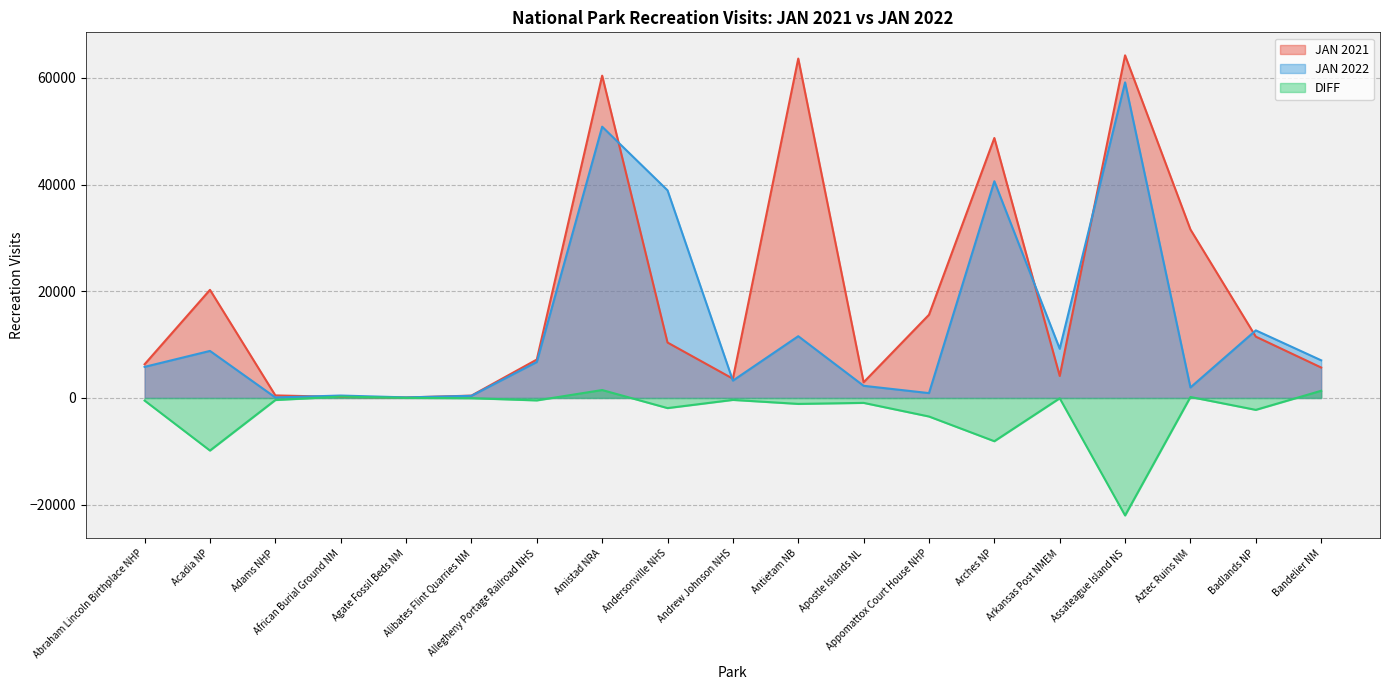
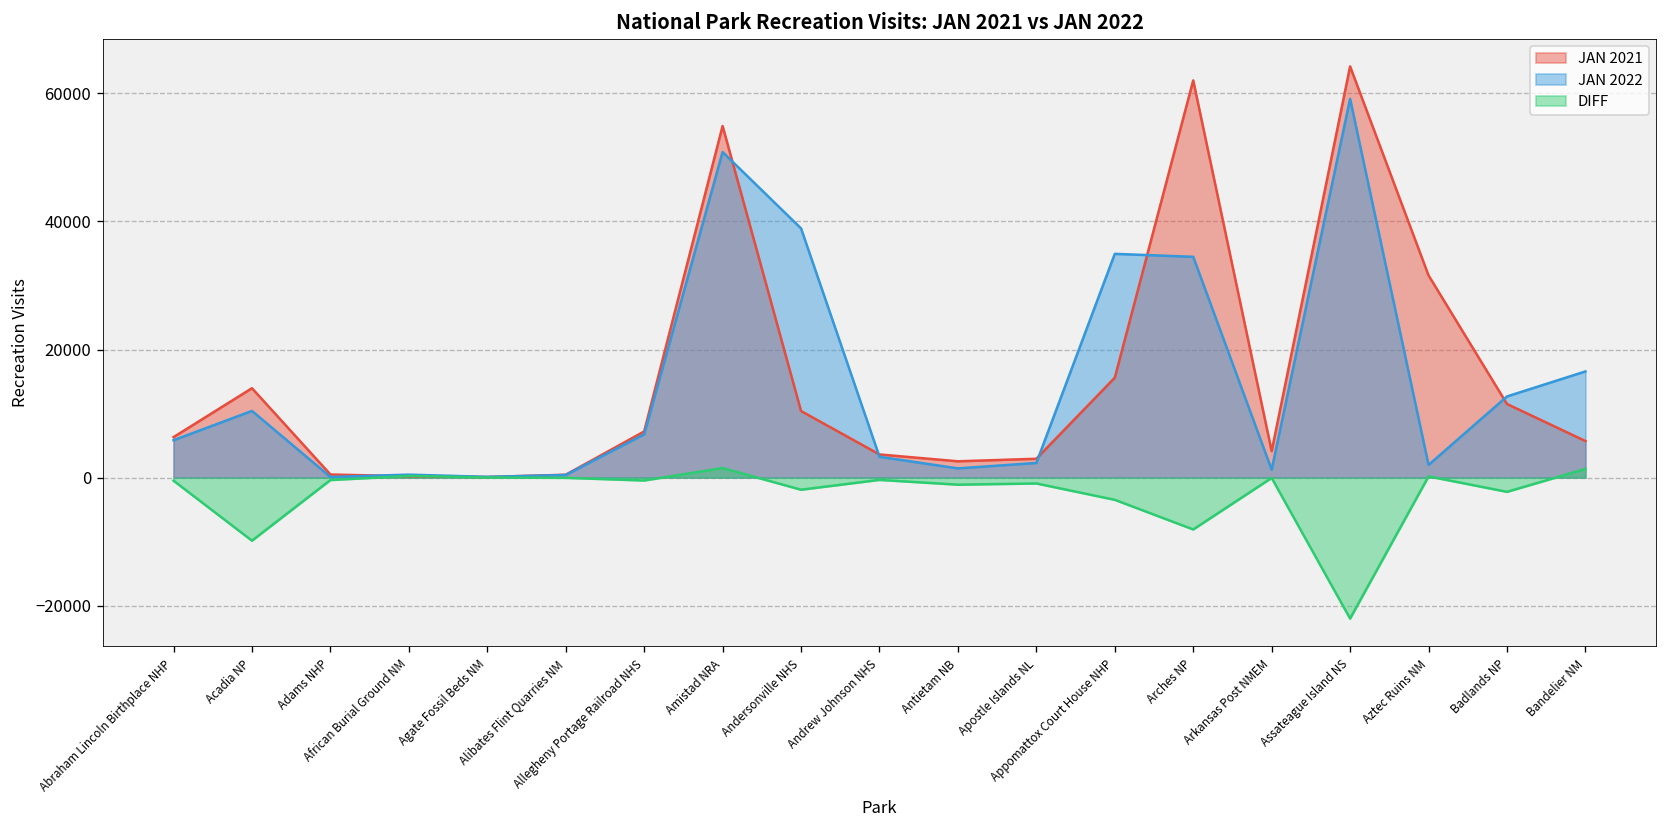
  {
    "JAN 2021": {
      "Abraham Lincoln Birthplace NHP": 6000,
-     "Acadia NP": 20000,
-     "Amistad NRA": 60000,
+     "Acadia NP": 14000,
+     "Amistad NRA": 55000,
      "Andersonville NHS": 10000,
-     "Antietam NB": 64000,
+     "Antietam NB": 3000,
      "Apostle Islands NL": 3000,
      "Appomattox Court House NHP": 16000,
-     "Arches NP": 49000,
+     "Arches NP": 62000,
      "Arkansas Post NMEM": 4000,
      "Assateague Island NS": 64000,
      "Aztec Ruins NM": 32000,
      "Badlands NP": 11000,
      "Bandelier NM": 6000
    },
    "JAN 2022": {
      "Abraham Lincoln Birthplace NHP": 6000,
-     "Acadia NP": 9000,
+     "Acadia NP": 10000,
      "Amistad NRA": 51000,
      "Andersonville NHS": 39000,
-     "Antietam NB": 12000,
+     "Antietam NB": 1000,
      "Apostle Islands NL": 2000,
-     "Appomattox Court House NHP": 1000,
-     "Arches NP": 41000,
-     "Arkansas Post NMEM": 9000,
+     "Appomattox Court House NHP": 35000,
+     "Arches NP": 34000,
+     "Arkansas Post NMEM": 1000,
      "Assateague Island NS": 59000,
      "Aztec Ruins NM": 2000,
      "Badlands NP": 13000,
-     "Bandelier NM": 7000
+     "Bandelier NM": 17000
    }
  }
